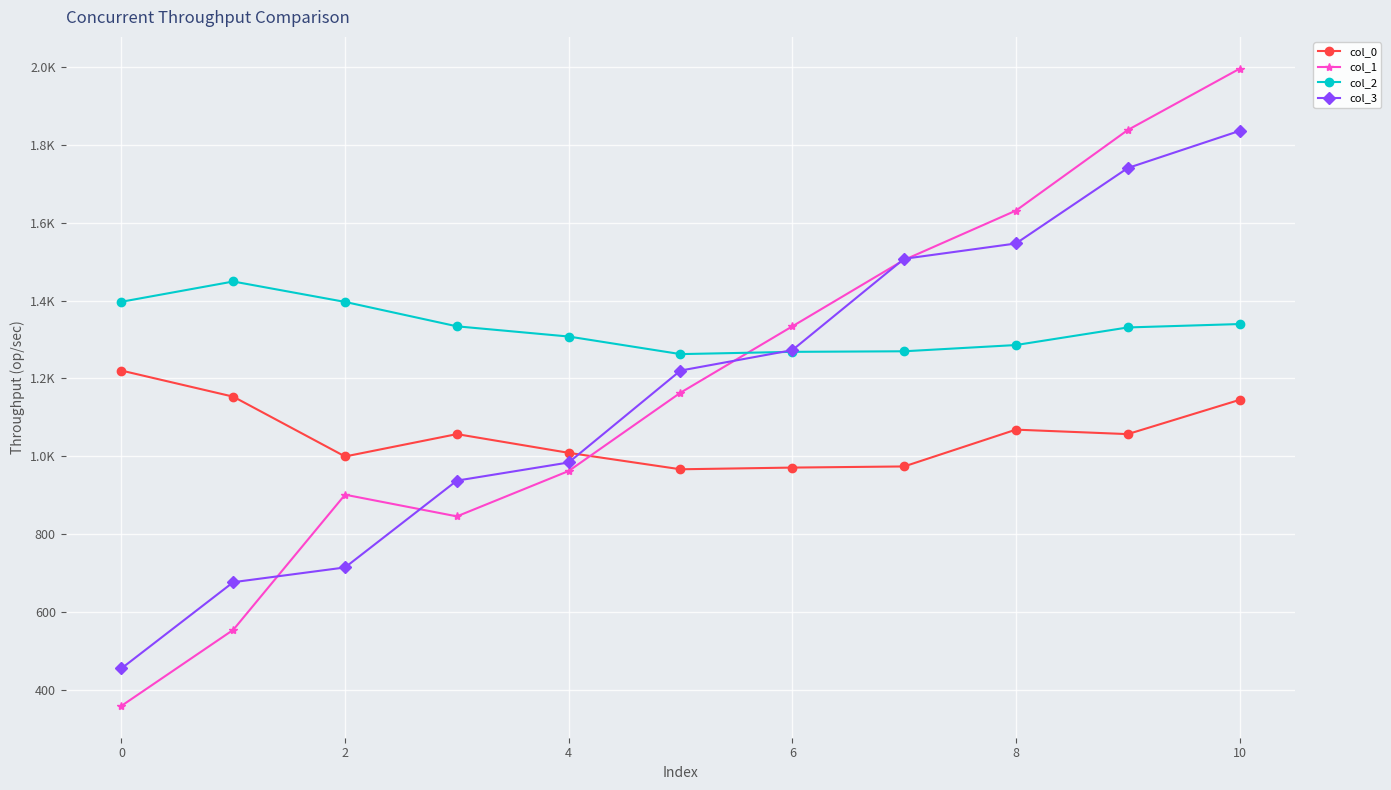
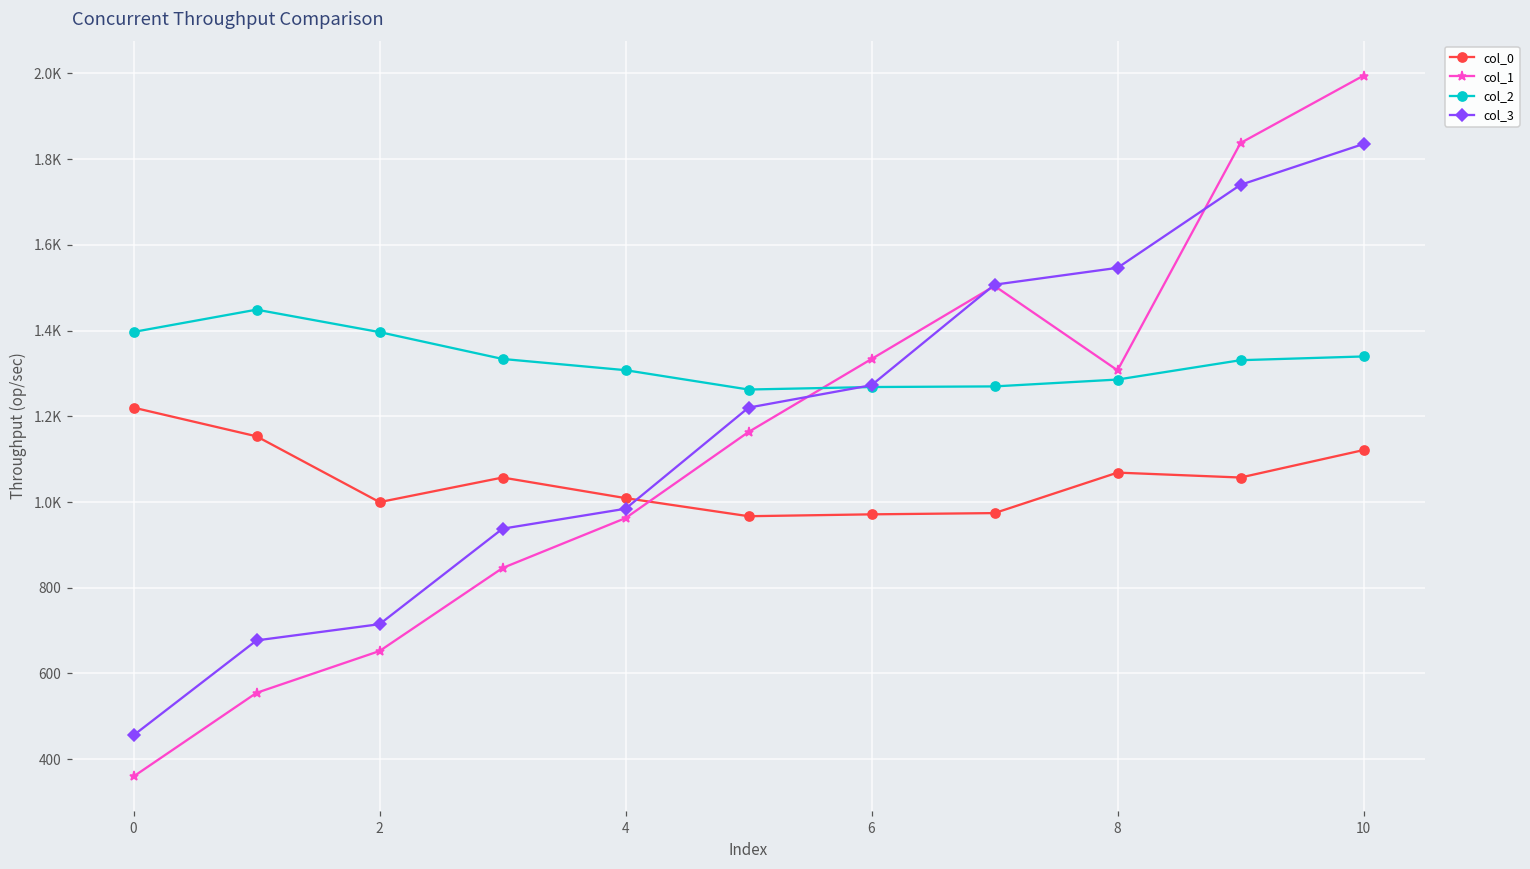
  {
    "col_0": {
      "0": 1220,
      "2": 1000,
      "4": 1010,
      "6": 970,
      "8": 1070,
-     "10": 1150
+     "10": 1120
    },
    "col_1": {
      "0": 360,
-     "2": 900,
+     "2": 650,
      "4": 960,
      "6": 1330,
-     "8": 1630,
+     "8": 1310,
      "10": 1990
    },
    "col_2": {
      "0": 1400,
      "2": 1400,
      "4": 1310,
      "8": 1290,
      "10": 1340
    },
    "col_3": {
      "0": 460,
      "2": 710,
      "4": 980,
      "8": 1550,
      "10": 1840
    }
  }
